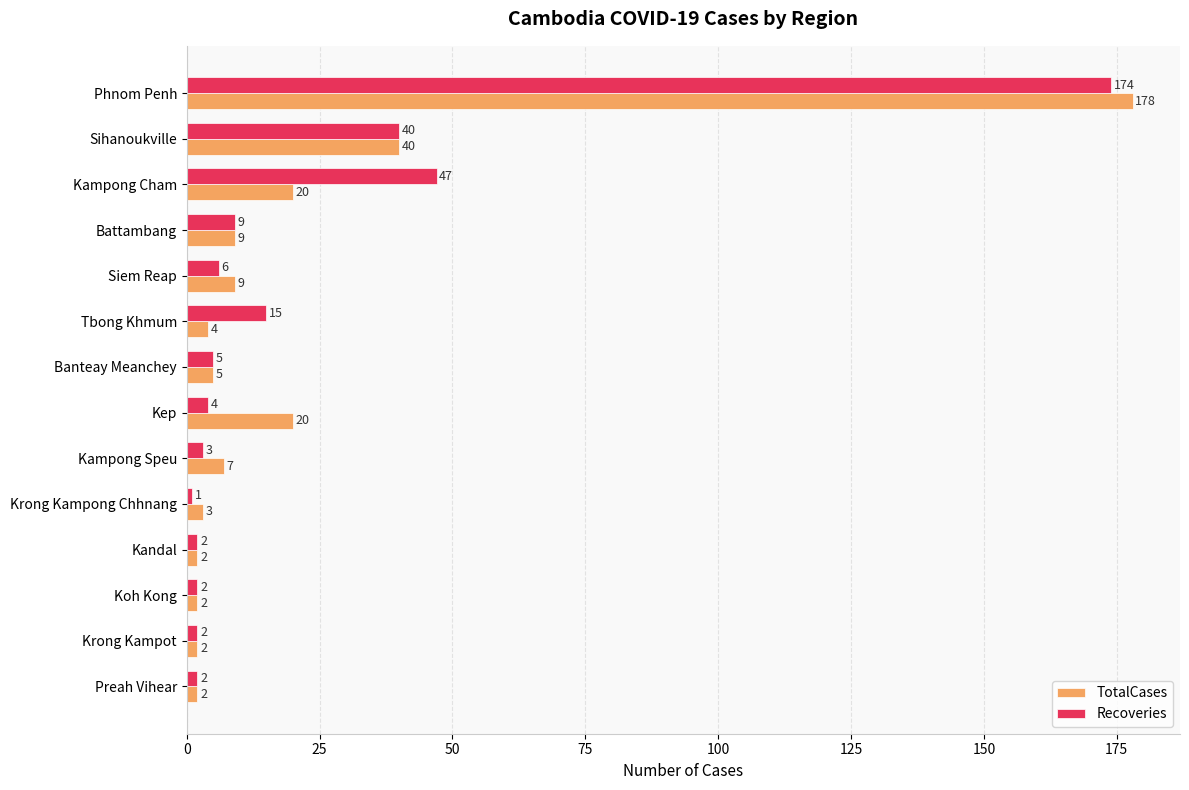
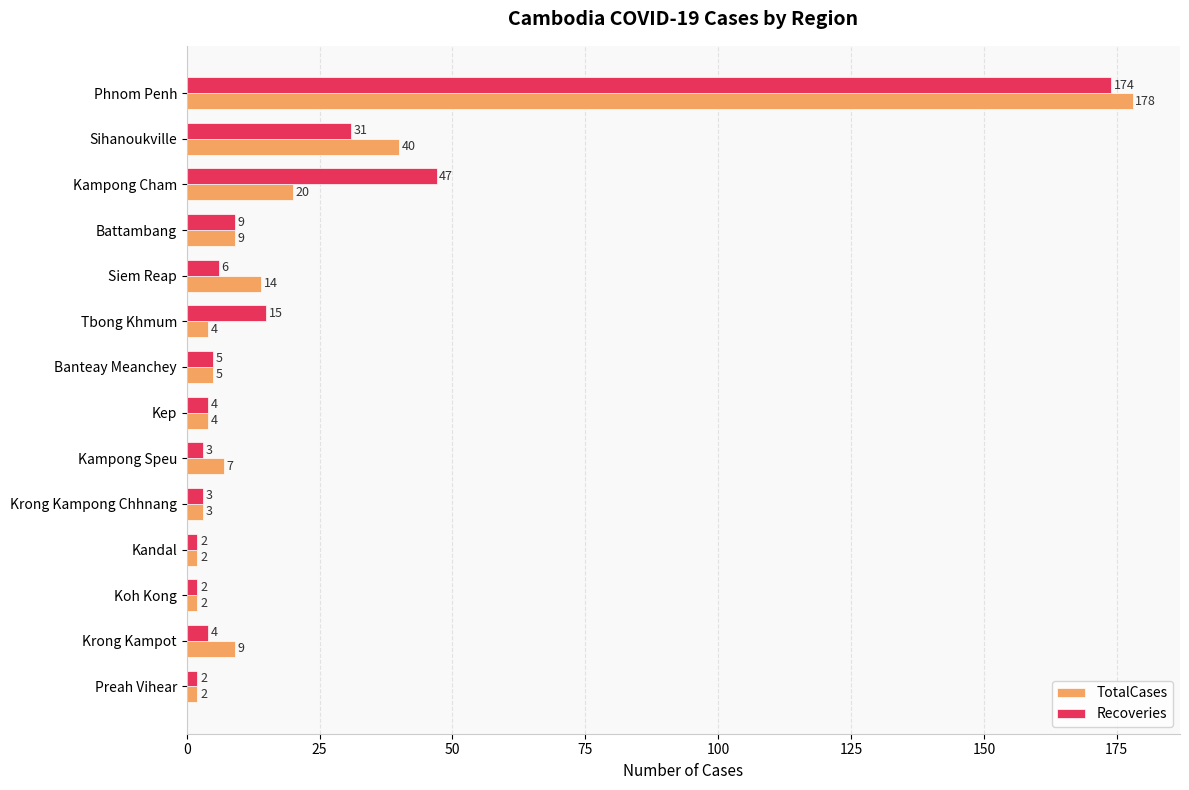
  {
    "TotalCases": {
      "Phnom Penh": 178,
      "Sihanoukville": 40,
      "Kampong Cham": 20,
      "Battambang": 9,
-     "Siem Reap": 9,
+     "Siem Reap": 14,
      "Tbong Khmum": 4,
      "Banteay Meanchey": 5,
-     "Kep": 20,
+     "Kep": 4,
      "Kampong Speu": 7,
      "Krong Kampong Chhnang": 3,
      "Kandal": 2,
      "Koh Kong": 2,
-     "Krong Kampot": 2,
+     "Krong Kampot": 9,
      "Preah Vihear": 2
    },
    "Recoveries": {
      "Phnom Penh": 174,
-     "Sihanoukville": 40,
+     "Sihanoukville": 31,
      "Kampong Cham": 47,
      "Battambang": 9,
      "Siem Reap": 6,
      "Tbong Khmum": 15,
      "Banteay Meanchey": 5,
      "Kep": 4,
      "Kampong Speu": 3,
-     "Krong Kampong Chhnang": 1,
+     "Krong Kampong Chhnang": 3,
      "Kandal": 2,
      "Koh Kong": 2,
-     "Krong Kampot": 2,
+     "Krong Kampot": 4,
      "Preah Vihear": 2
    }
  }
